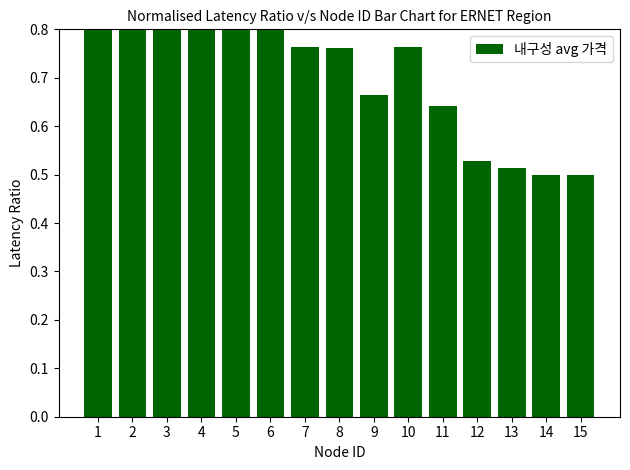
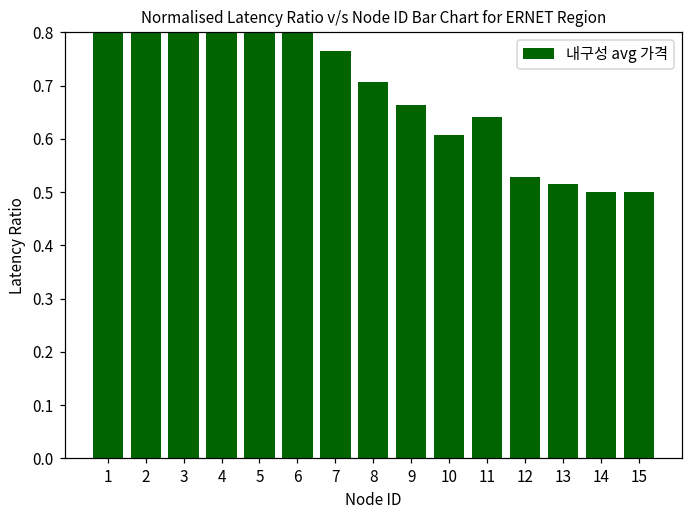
  {
    "7": 0.76,
-   "8": 0.76,
+   "8": 0.71,
    "9": 0.66,
-   "10": 0.76,
+   "10": 0.61,
    "11": 0.64,
    "12": 0.53,
    "13": 0.51,
    "14": 0.50,
    "15": 0.50
  }
